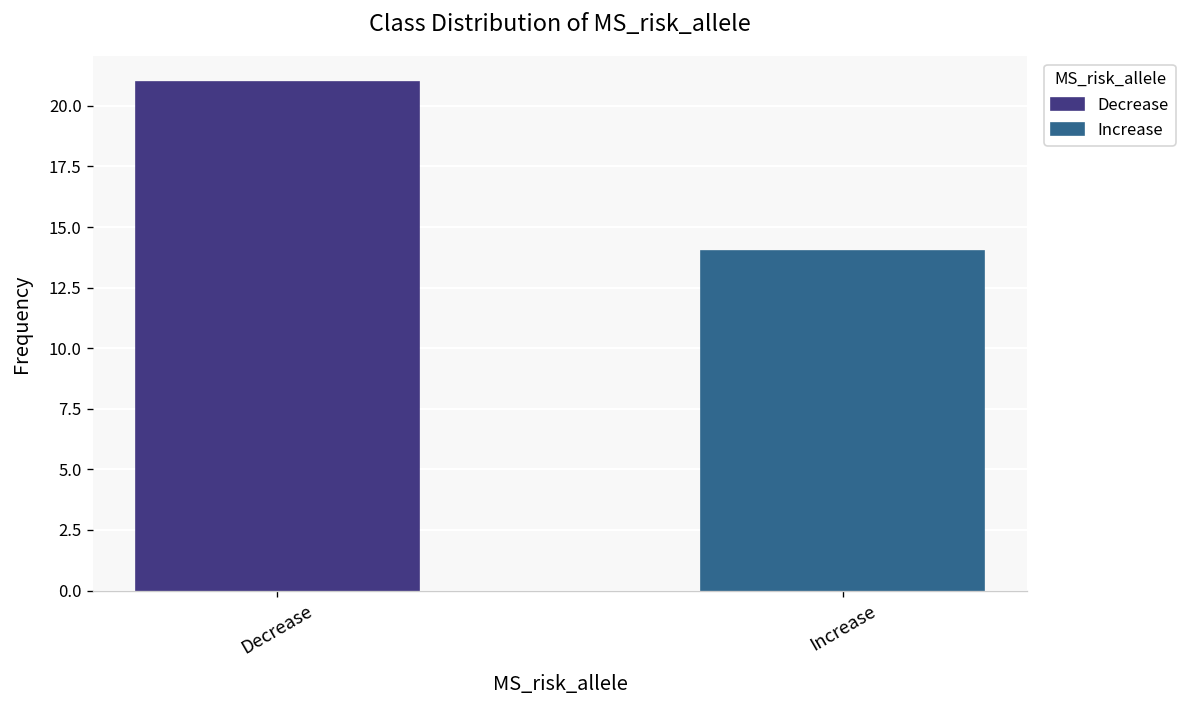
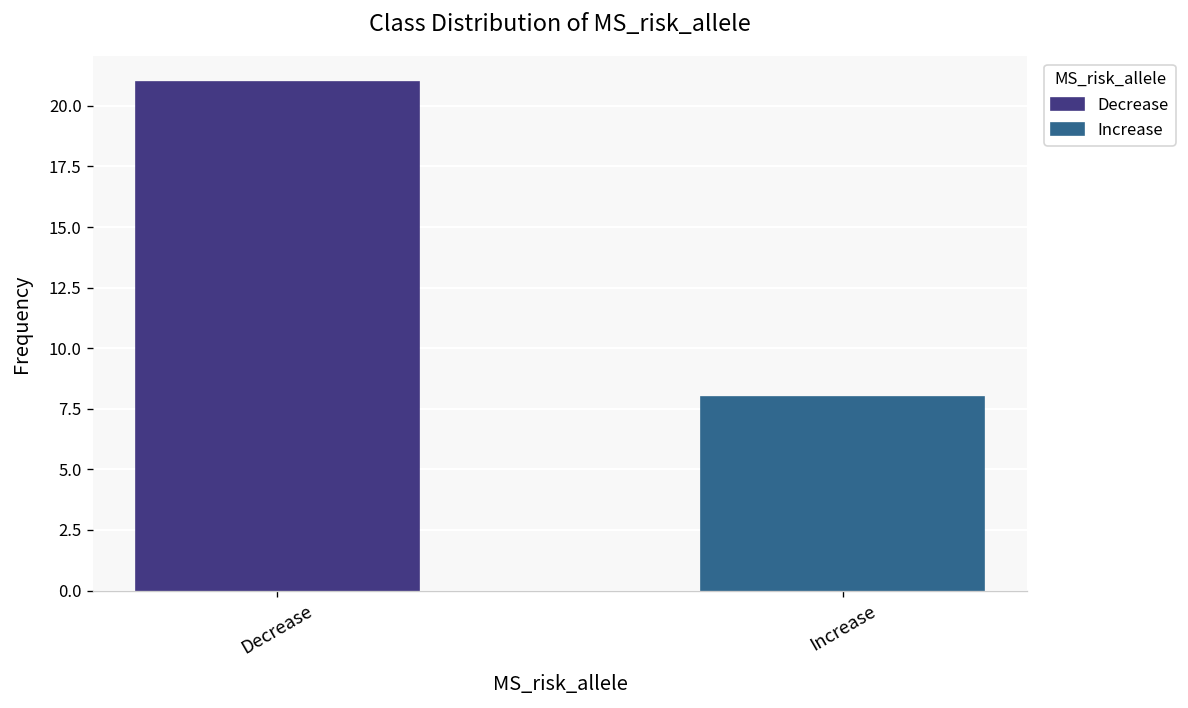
  {
    "Decrease": 21,
-   "Increase": 14
+   "Increase": 8
  }
